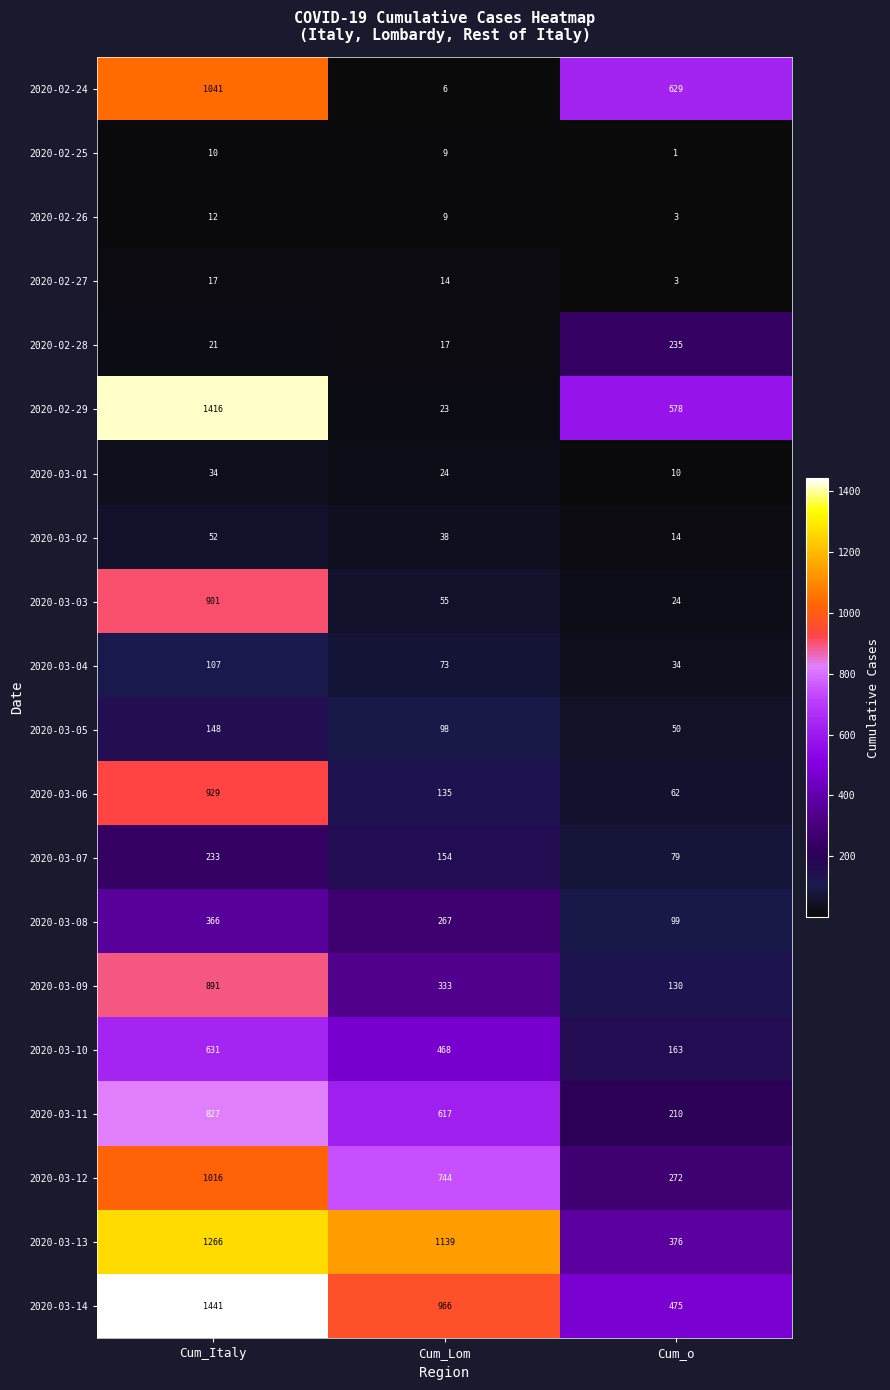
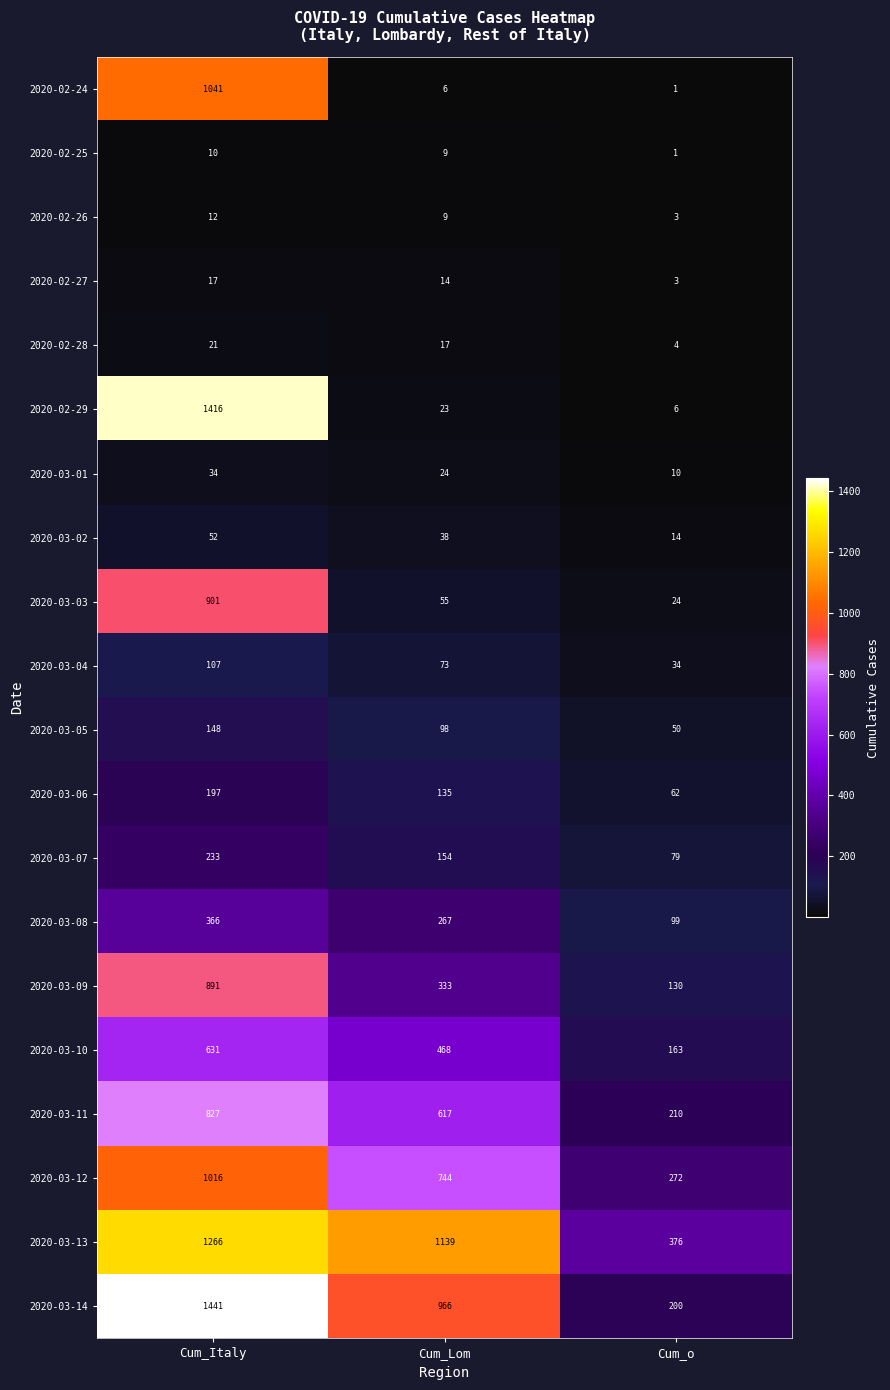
  {
    "2020-02-24": {
      "Cum_Italy": 1041,
      "Cum_Lom": 6,
-     "Cum_o": 629
+     "Cum_o": 1
    },
    "2020-02-25": {
      "Cum_Italy": 10,
      "Cum_Lom": 9,
      "Cum_o": 1
    },
    "2020-02-26": {
      "Cum_Italy": 12,
      "Cum_Lom": 9,
      "Cum_o": 3
    },
    "2020-02-27": {
      "Cum_Italy": 17,
      "Cum_Lom": 14,
      "Cum_o": 3
    },
    "2020-02-28": {
      "Cum_Italy": 21,
      "Cum_Lom": 17,
-     "Cum_o": 235
+     "Cum_o": 4
    },
    "2020-02-29": {
      "Cum_Italy": 1416,
      "Cum_Lom": 23,
-     "Cum_o": 578
+     "Cum_o": 6
    },
    "2020-03-01": {
      "Cum_Italy": 34,
      "Cum_Lom": 24,
      "Cum_o": 10
    },
    "2020-03-02": {
      "Cum_Italy": 52,
      "Cum_Lom": 38,
      "Cum_o": 14
    },
    "2020-03-03": {
      "Cum_Italy": 901,
      "Cum_Lom": 55,
      "Cum_o": 24
    },
    "2020-03-04": {
      "Cum_Italy": 107,
      "Cum_Lom": 73,
      "Cum_o": 34
    },
    "2020-03-05": {
      "Cum_Italy": 148,
      "Cum_Lom": 98,
      "Cum_o": 50
    },
    "2020-03-06": {
-     "Cum_Italy": 929,
+     "Cum_Italy": 197,
      "Cum_Lom": 135,
      "Cum_o": 62
    },
    "2020-03-07": {
      "Cum_Italy": 233,
      "Cum_Lom": 154,
      "Cum_o": 79
    },
    "2020-03-08": {
      "Cum_Italy": 366,
      "Cum_Lom": 267,
      "Cum_o": 99
    },
    "2020-03-09": {
      "Cum_Italy": 891,
      "Cum_Lom": 333,
      "Cum_o": 130
    },
    "2020-03-10": {
      "Cum_Italy": 631,
      "Cum_Lom": 468,
      "Cum_o": 163
    },
    "2020-03-11": {
      "Cum_Italy": 827,
      "Cum_Lom": 617,
      "Cum_o": 210
    },
    "2020-03-12": {
      "Cum_Italy": 1016,
      "Cum_Lom": 744,
      "Cum_o": 272
    },
    "2020-03-13": {
      "Cum_Italy": 1266,
      "Cum_Lom": 1139,
      "Cum_o": 376
    },
    "2020-03-14": {
      "Cum_Italy": 1441,
      "Cum_Lom": 966,
-     "Cum_o": 475
+     "Cum_o": 200
    }
  }
